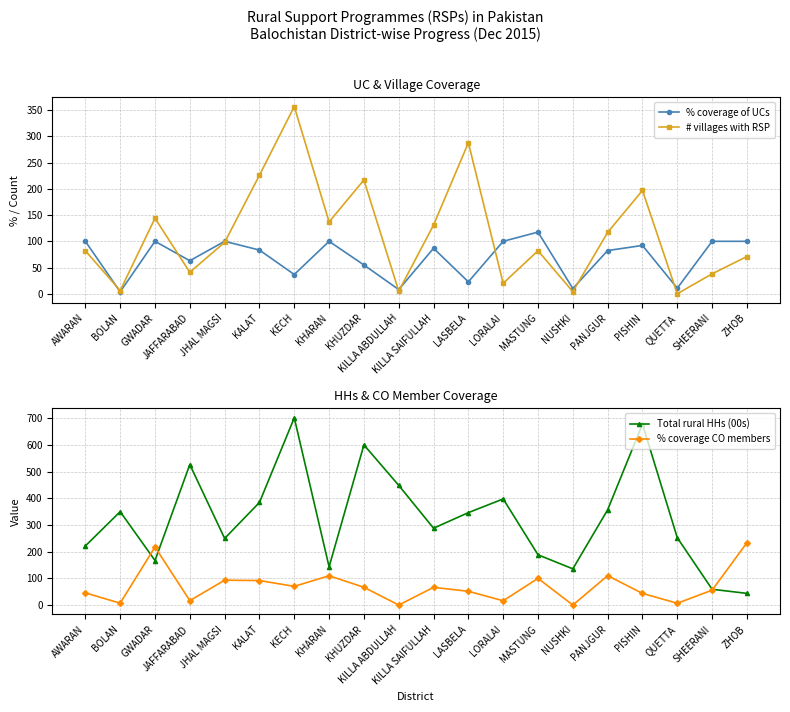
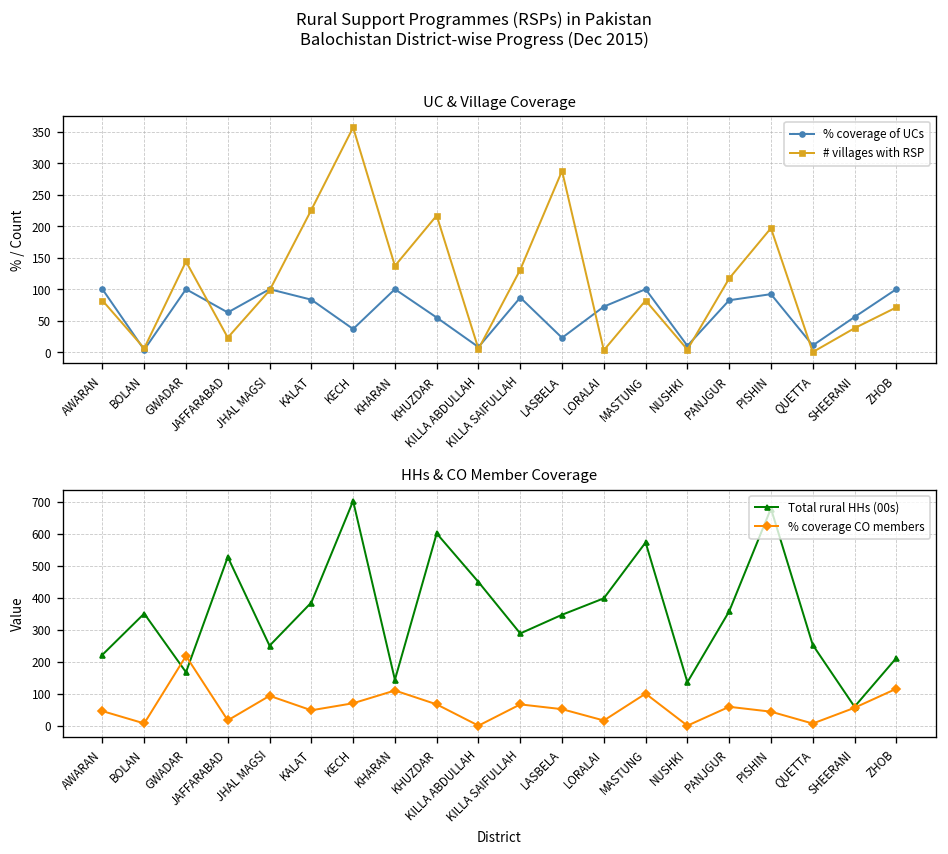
  {
    "UC & Village Coverage": {
      "% coverage of UCs": {
        "AWARAN": 100,
        "GWADAR": 100,
        "JAFFARABAD": 60,
        "KALAT": 80,
        "KECH": 40,
        "KHARAN": 100,
        "KHUZDAR": 50,
        "KILLA SAIFULLAH": 90,
        "LASBELA": 20,
-       "LORALAI": 100,
-       "MASTUNG": 120,
+       "LORALAI": 70,
+       "MASTUNG": 100,
        "NUSHKI": 10,
        "PANJGUR": 80,
        "PISHIN": 90,
        "QUETTA": 10,
-       "SHEERANI": 100,
+       "SHEERANI": 60,
        "ZHOB": 100
      },
      "# villages with RSP": {
        "AWARAN": 80,
        "GWADAR": 140,
-       "JAFFARABAD": 40,
+       "JAFFARABAD": 20,
        "KALAT": 230,
        "KECH": 360,
        "KHARAN": 140,
        "KHUZDAR": 220,
        "KILLA SAIFULLAH": 130,
        "LASBELA": 290,
-       "LORALAI": 20,
+       "LORALAI": 0,
        "MASTUNG": 80,
        "NUSHKI": 0,
        "PANJGUR": 120,
        "PISHIN": 200,
        "QUETTA": 0,
        "SHEERANI": 40,
        "ZHOB": 70
      }
    },
    "HHs & CO Member Coverage": {
      "Total rural HHs (00s)": {
        "AWARAN": 220,
        "BOLAN": 350,
        "GWADAR": 170,
        "JAFFARABAD": 530,
        "JHAL MAGSI": 250,
        "KALAT": 380,
        "KECH": 700,
        "KHARAN": 140,
        "KHUZDAR": 600,
        "KILLA ABDULLAH": 450,
        "KILLA SAIFULLAH": 290,
        "LASBELA": 350,
        "LORALAI": 400,
-       "MASTUNG": 190,
+       "MASTUNG": 570,
        "NUSHKI": 140,
        "PANJGUR": 360,
        "QUETTA": 250,
-       "ZHOB": 40
+       "ZHOB": 210
      },
      "% coverage CO members": {
        "AWARAN": 50,
        "BOLAN": 10,
        "GWADAR": 220,
        "JAFFARABAD": 20,
        "JHAL MAGSI": 90,
-       "KALAT": 90,
+       "KALAT": 50,
        "KECH": 70,
        "KHARAN": 110,
        "KHUZDAR": 70,
        "KILLA ABDULLAH": 0,
        "KILLA SAIFULLAH": 70,
        "LASBELA": 50,
        "LORALAI": 20,
        "MASTUNG": 100,
        "NUSHKI": 0,
-       "PANJGUR": 110,
+       "PANJGUR": 60,
        "PISHIN": 40,
        "QUETTA": 10,
-       "ZHOB": 230
+       "ZHOB": 120
      }
    }
  }
